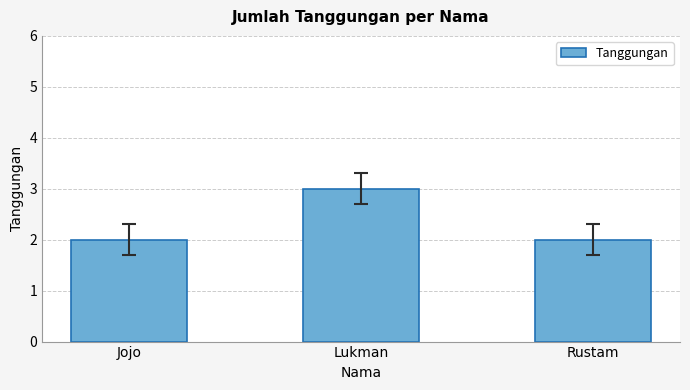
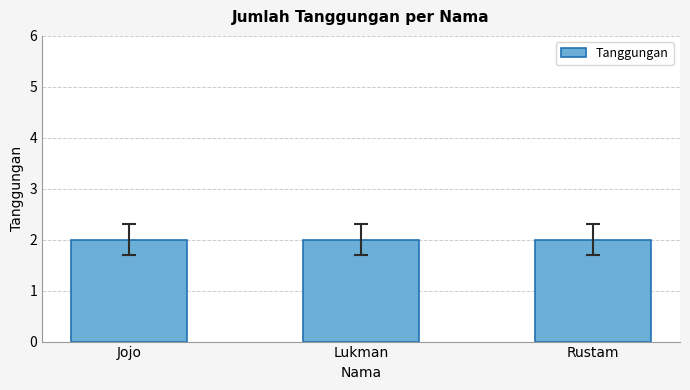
  {
    "Tanggungan": {
      "Jojo": 2,
-     "Lukman": 3,
+     "Lukman": 2,
      "Rustam": 2
    }
  }
